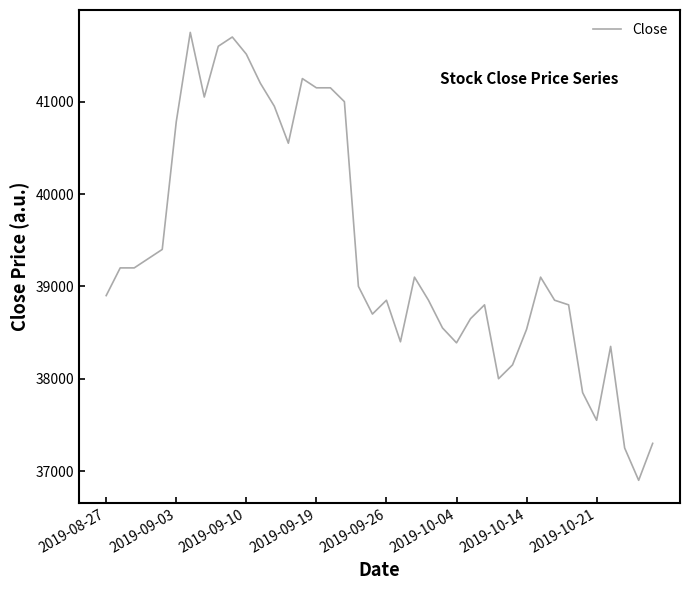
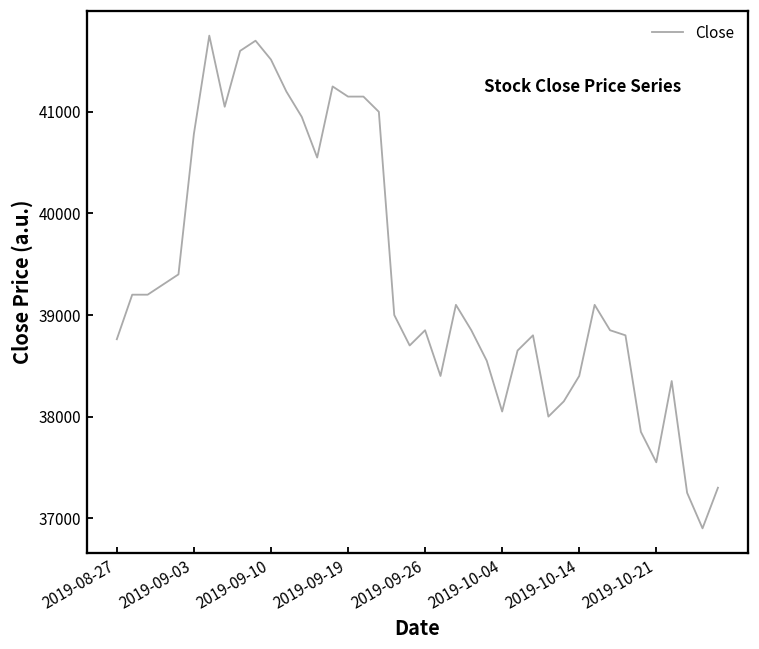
  {
-   "2019-08-27": 38900,
+   "2019-08-27": 38800,
    "2019-09-03": 40800,
    "2019-09-10": 41500,
    "2019-09-19": 41200,
    "2019-09-26": 38900,
-   "2019-10-04": 38400,
-   "2019-10-14": 38500,
+   "2019-10-04": 38100,
+   "2019-10-14": 38400,
    "2019-10-21": 37600
  }
